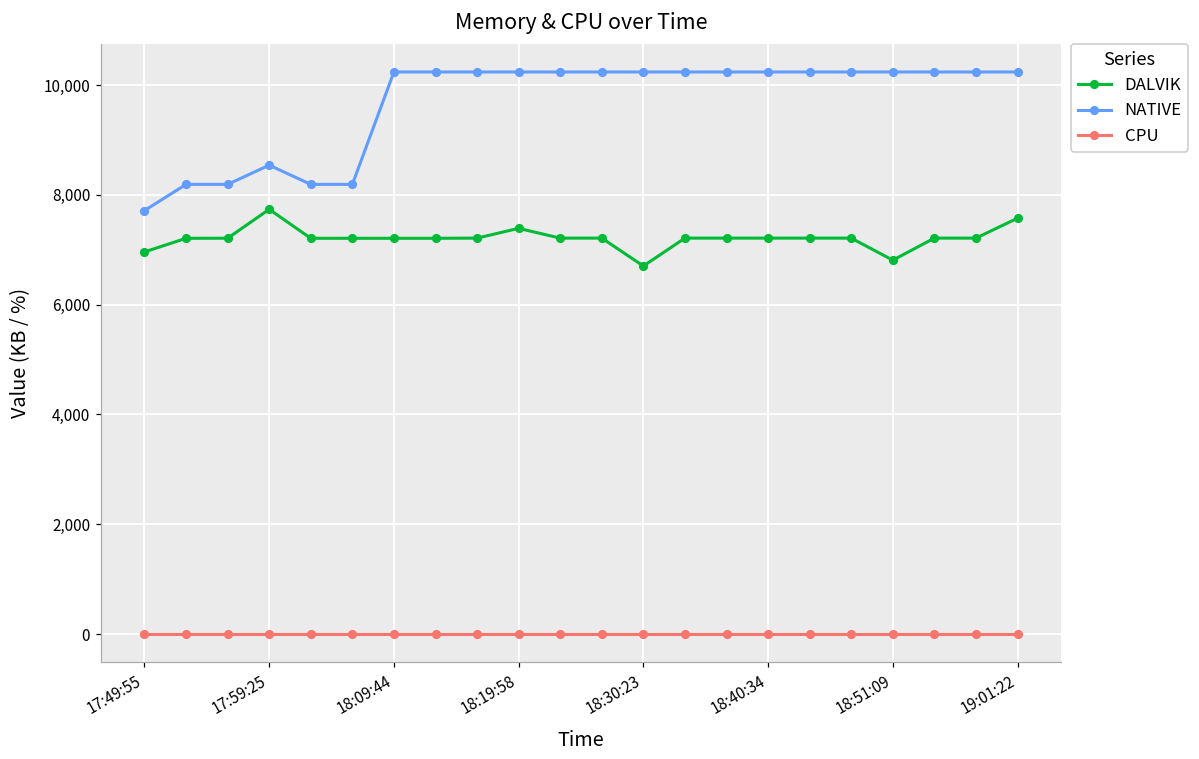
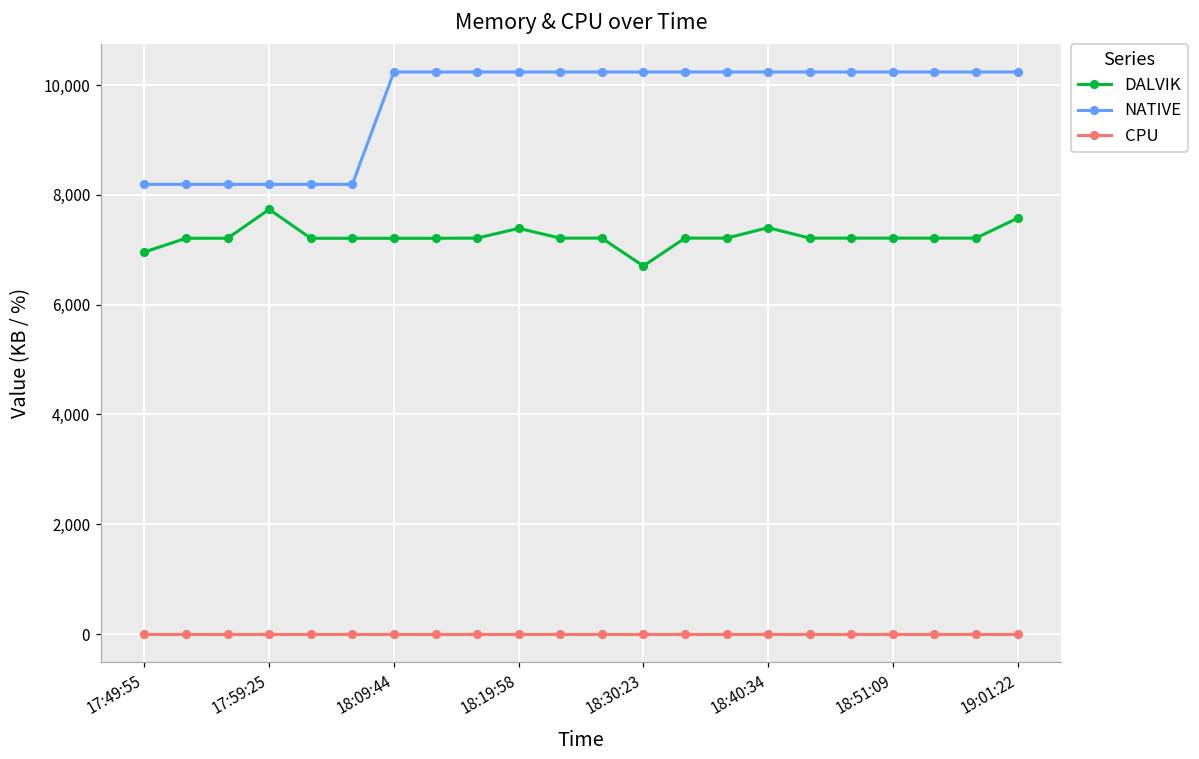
  {
    "DALVIK": {
      "17:49:55": "7,000",
      "17:59:25": "7,700",
      "18:09:44": "7,200",
      "18:19:58": "7,400",
      "18:30:23": "6,700",
-     "18:40:34": "7,200",
-     "18:51:09": "6,800",
+     "18:40:34": "7,400",
+     "18:51:09": "7,200",
      "19:01:22": "7,600"
    },
    "NATIVE": {
-     "17:49:55": "7,700",
-     "17:59:25": "8,500",
+     "17:49:55": "8,200",
+     "17:59:25": "8,200",
      "18:09:44": "10,200",
      "18:19:58": "10,200",
      "18:30:23": "10,200",
      "18:40:34": "10,200",
      "18:51:09": "10,200",
      "19:01:22": "10,200"
    },
    "CPU": {
      "17:49:55": "0",
      "17:59:25": "0",
      "18:09:44": "0",
      "18:19:58": "0",
      "18:30:23": "0",
      "18:40:34": "0",
      "18:51:09": "0",
      "19:01:22": "0"
    }
  }
